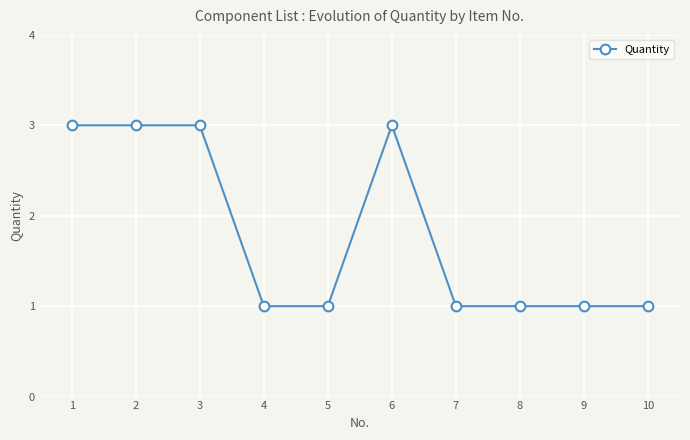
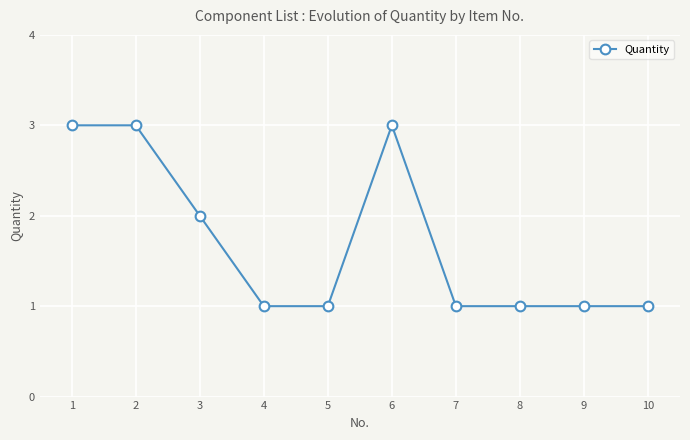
  {
    "1": 3,
    "2": 3,
-   "3": 3,
+   "3": 2,
    "4": 1,
    "5": 1,
    "6": 3,
    "7": 1,
    "8": 1,
    "9": 1,
    "10": 1
  }
